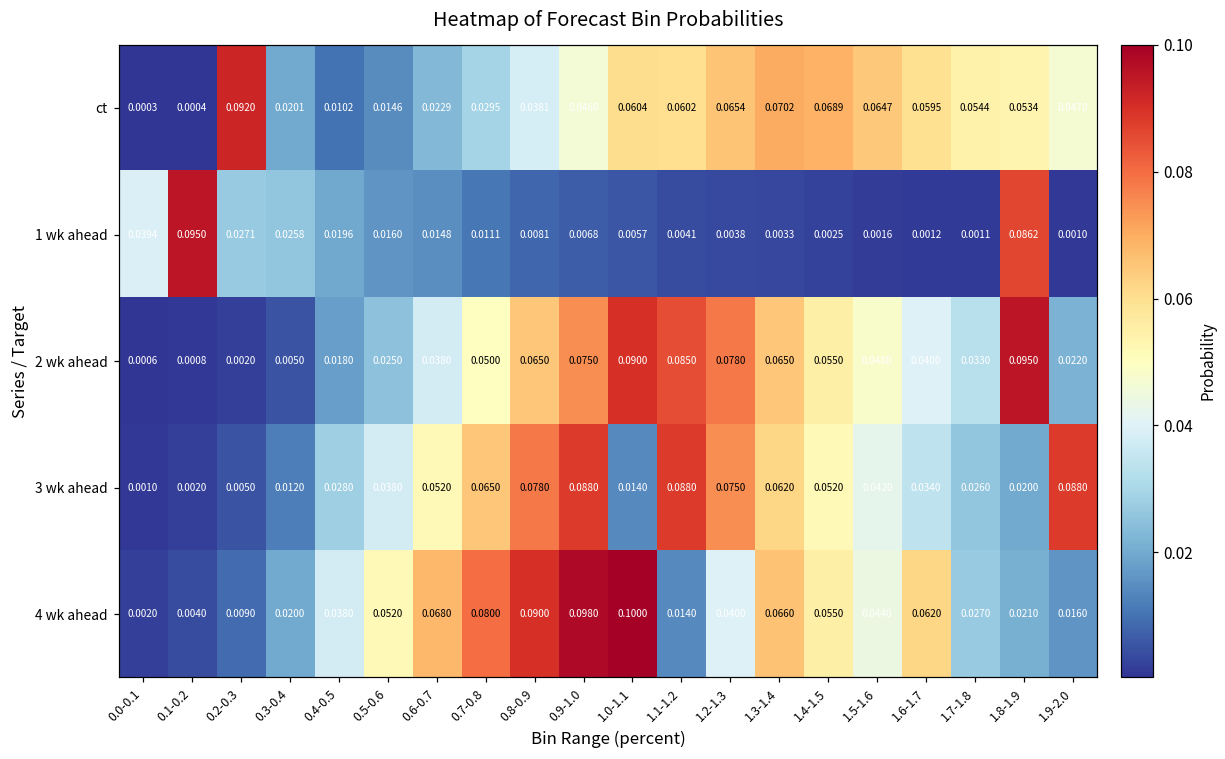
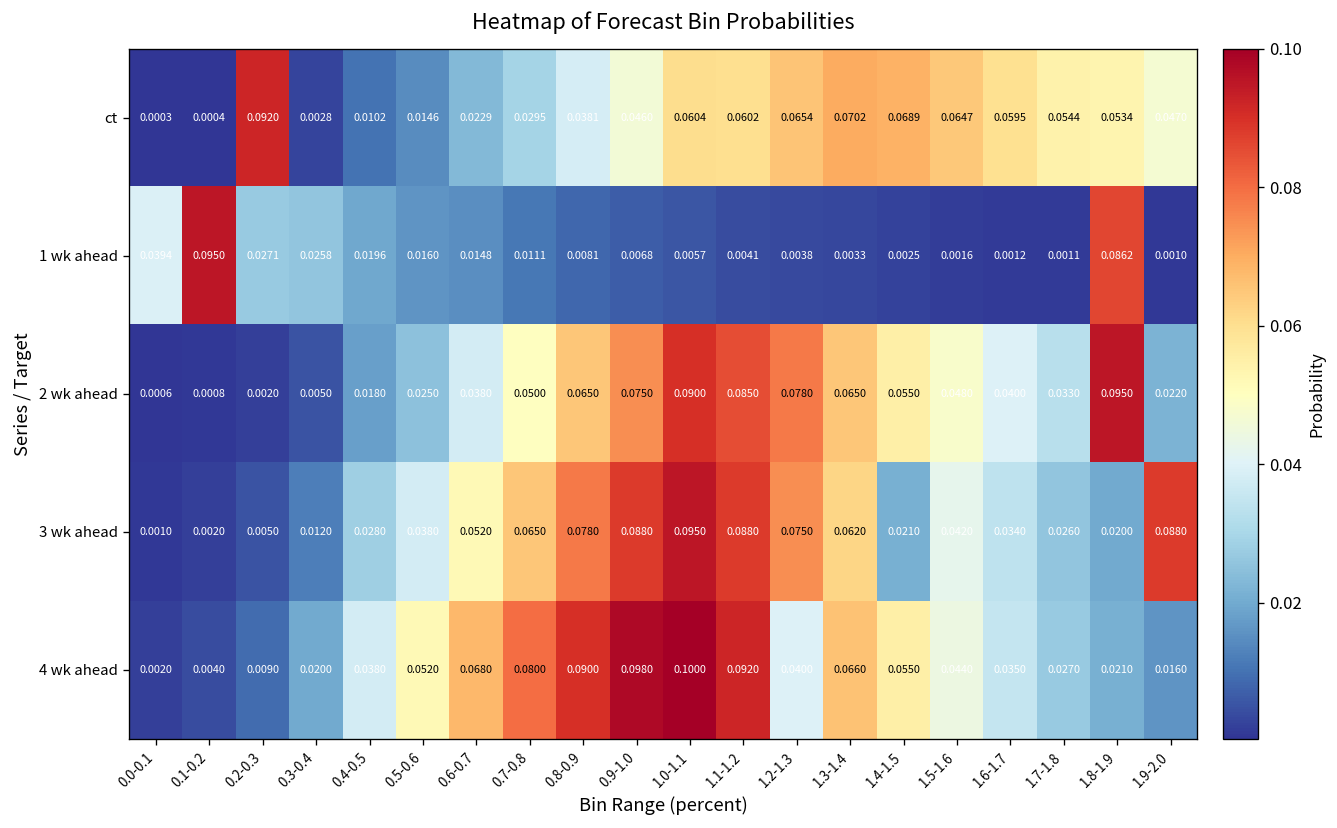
  {
    "ct": {
      "0.0-0.1": 0.0003,
      "0.1-0.2": 0.0004,
      "0.2-0.3": 0.0920,
-     "0.3-0.4": 0.0201,
+     "0.3-0.4": 0.0028,
      "0.4-0.5": 0.0102,
      "0.5-0.6": 0.0146,
      "0.6-0.7": 0.0229,
      "0.7-0.8": 0.0295,
      "1.0-1.1": 0.0604,
      "1.1-1.2": 0.0602,
      "1.2-1.3": 0.0654,
      "1.3-1.4": 0.0702,
      "1.4-1.5": 0.0689,
      "1.5-1.6": 0.0647,
      "1.6-1.7": 0.0595,
      "1.7-1.8": 0.0544,
      "1.8-1.9": 0.0534
    },
    "1 wk ahead": {
      "0.1-0.2": 0.0950,
      "0.2-0.3": 0.0271,
      "0.3-0.4": 0.0258,
      "0.4-0.5": 0.0196,
      "0.5-0.6": 0.0160,
      "0.6-0.7": 0.0148,
      "0.7-0.8": 0.0111,
      "0.8-0.9": 0.0081,
      "0.9-1.0": 0.0068,
      "1.0-1.1": 0.0057,
      "1.1-1.2": 0.0041,
      "1.2-1.3": 0.0038,
      "1.3-1.4": 0.0033,
      "1.4-1.5": 0.0025,
      "1.5-1.6": 0.0016,
      "1.6-1.7": 0.0012,
      "1.7-1.8": 0.0011,
      "1.8-1.9": 0.0862,
      "1.9-2.0": 0.0010
    },
    "2 wk ahead": {
      "0.0-0.1": 0.0006,
      "0.1-0.2": 0.0008,
      "0.2-0.3": 0.0020,
      "0.3-0.4": 0.0050,
      "0.4-0.5": 0.0180,
      "0.5-0.6": 0.0250,
      "0.7-0.8": 0.0500,
      "0.8-0.9": 0.0650,
      "0.9-1.0": 0.0750,
      "1.0-1.1": 0.0900,
      "1.1-1.2": 0.0850,
      "1.2-1.3": 0.0780,
      "1.3-1.4": 0.0650,
      "1.4-1.5": 0.0550,
      "1.5-1.6": 0.0480,
      "1.7-1.8": 0.0330,
      "1.8-1.9": 0.0950,
      "1.9-2.0": 0.0220
    },
    "3 wk ahead": {
      "0.0-0.1": 0.0010,
      "0.1-0.2": 0.0020,
      "0.2-0.3": 0.0050,
      "0.3-0.4": 0.0120,
      "0.4-0.5": 0.0280,
      "0.6-0.7": 0.0520,
      "0.7-0.8": 0.0650,
      "0.8-0.9": 0.0780,
      "0.9-1.0": 0.0880,
-     "1.0-1.1": 0.0140,
+     "1.0-1.1": 0.0950,
      "1.1-1.2": 0.0880,
      "1.2-1.3": 0.0750,
      "1.3-1.4": 0.0620,
-     "1.4-1.5": 0.0520,
+     "1.4-1.5": 0.0210,
      "1.6-1.7": 0.0340,
      "1.7-1.8": 0.0260,
      "1.8-1.9": 0.0200,
      "1.9-2.0": 0.0880
    },
    "4 wk ahead": {
      "0.0-0.1": 0.0020,
      "0.1-0.2": 0.0040,
      "0.2-0.3": 0.0090,
      "0.3-0.4": 0.0200,
      "0.5-0.6": 0.0520,
      "0.6-0.7": 0.0680,
      "0.7-0.8": 0.0800,
      "0.8-0.9": 0.0900,
      "0.9-1.0": 0.0980,
      "1.0-1.1": 0.1000,
-     "1.1-1.2": 0.0140,
+     "1.1-1.2": 0.0920,
      "1.3-1.4": 0.0660,
      "1.4-1.5": 0.0550,
-     "1.6-1.7": 0.0620,
+     "1.6-1.7": 0.0350,
      "1.7-1.8": 0.0270,
      "1.8-1.9": 0.0210,
      "1.9-2.0": 0.0160
    }
  }
